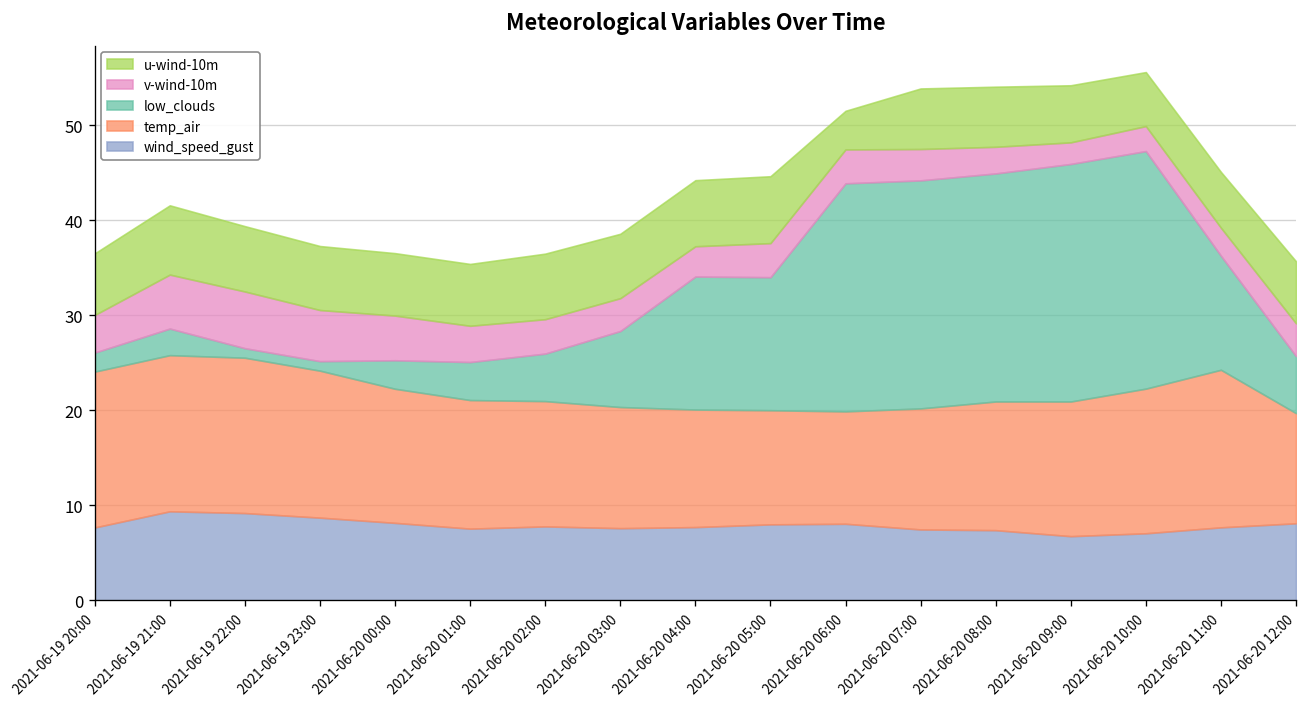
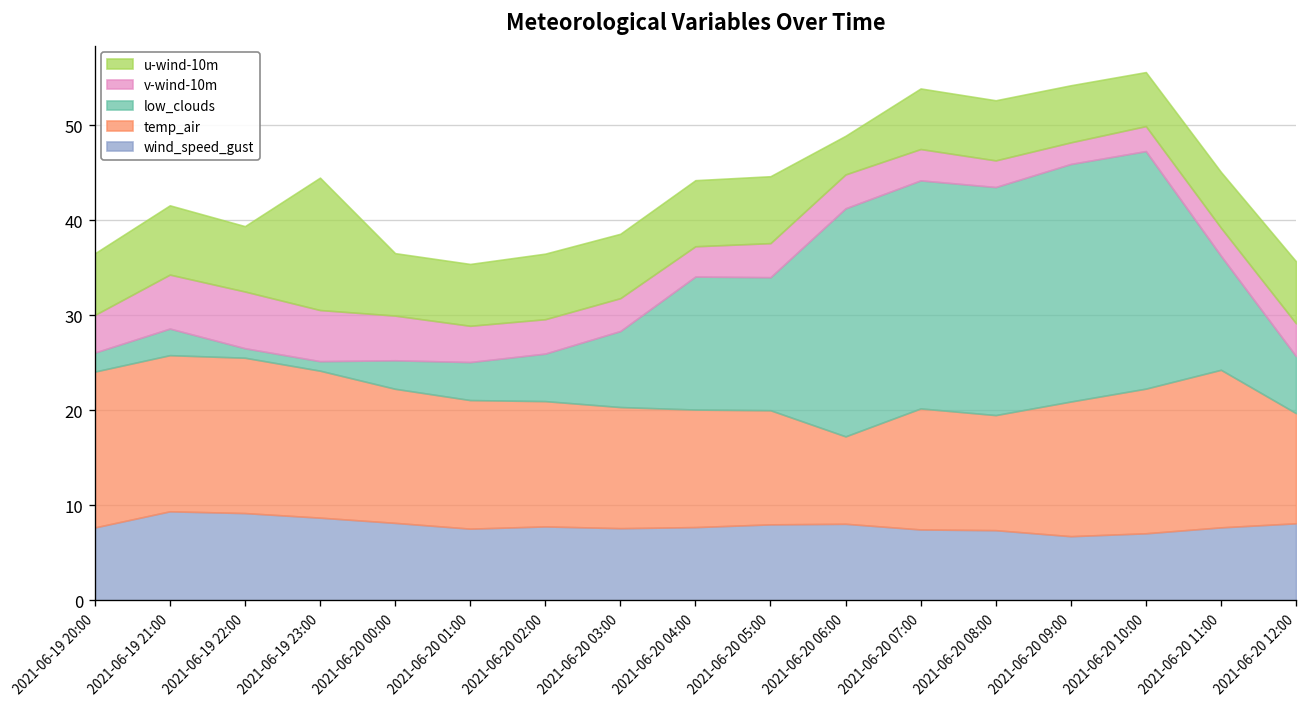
  {
    "wind_speed_gust": {
      "2021-06-19 20:00": 8,
      "2021-06-19 21:00": 9,
      "2021-06-19 22:00": 9,
      "2021-06-19 23:00": 9,
      "2021-06-20 00:00": 8,
      "2021-06-20 01:00": 8,
      "2021-06-20 02:00": 8,
      "2021-06-20 03:00": 8,
      "2021-06-20 04:00": 8,
      "2021-06-20 05:00": 8,
      "2021-06-20 06:00": 8,
      "2021-06-20 07:00": 7,
      "2021-06-20 08:00": 7,
      "2021-06-20 09:00": 7,
      "2021-06-20 10:00": 7,
      "2021-06-20 11:00": 8,
      "2021-06-20 12:00": 8
    },
    "temp_air": {
      "2021-06-19 20:00": 16,
      "2021-06-19 21:00": 16,
      "2021-06-19 22:00": 16,
      "2021-06-19 23:00": 15,
      "2021-06-20 00:00": 14,
      "2021-06-20 01:00": 14,
      "2021-06-20 02:00": 13,
      "2021-06-20 03:00": 13,
      "2021-06-20 04:00": 12,
      "2021-06-20 05:00": 12,
-     "2021-06-20 06:00": 12,
+     "2021-06-20 06:00": 9,
      "2021-06-20 07:00": 13,
-     "2021-06-20 08:00": 14,
+     "2021-06-20 08:00": 12,
      "2021-06-20 09:00": 14,
      "2021-06-20 10:00": 15,
      "2021-06-20 11:00": 17,
      "2021-06-20 12:00": 12
    },
    "low_clouds": {
      "2021-06-19 20:00": 2,
      "2021-06-19 21:00": 3,
      "2021-06-19 22:00": 1,
      "2021-06-19 23:00": 1,
      "2021-06-20 00:00": 3,
      "2021-06-20 01:00": 4,
      "2021-06-20 02:00": 5,
      "2021-06-20 03:00": 8,
      "2021-06-20 04:00": 14,
      "2021-06-20 05:00": 14,
      "2021-06-20 06:00": 24,
      "2021-06-20 07:00": 24,
      "2021-06-20 08:00": 24,
      "2021-06-20 09:00": 25,
      "2021-06-20 10:00": 25,
      "2021-06-20 11:00": 12,
      "2021-06-20 12:00": 6
    },
    "v-wind-10m": {
      "2021-06-19 20:00": 4,
      "2021-06-19 21:00": 6,
      "2021-06-19 22:00": 6,
      "2021-06-19 23:00": 5,
      "2021-06-20 00:00": 5,
      "2021-06-20 01:00": 4,
      "2021-06-20 02:00": 4,
      "2021-06-20 03:00": 3,
      "2021-06-20 04:00": 3,
      "2021-06-20 05:00": 4,
      "2021-06-20 06:00": 4,
      "2021-06-20 07:00": 3,
      "2021-06-20 08:00": 3,
      "2021-06-20 09:00": 2,
      "2021-06-20 10:00": 3,
      "2021-06-20 11:00": 3,
      "2021-06-20 12:00": 3
    },
    "u-wind-10m": {
      "2021-06-19 20:00": 6,
      "2021-06-19 21:00": 7,
      "2021-06-19 22:00": 7,
-     "2021-06-19 23:00": 7,
+     "2021-06-19 23:00": 14,
      "2021-06-20 00:00": 7,
      "2021-06-20 01:00": 7,
      "2021-06-20 02:00": 7,
      "2021-06-20 03:00": 7,
      "2021-06-20 04:00": 7,
      "2021-06-20 05:00": 7,
      "2021-06-20 06:00": 4,
      "2021-06-20 07:00": 6,
      "2021-06-20 08:00": 6,
      "2021-06-20 09:00": 6,
      "2021-06-20 10:00": 6,
      "2021-06-20 11:00": 6,
      "2021-06-20 12:00": 7
    }
  }
